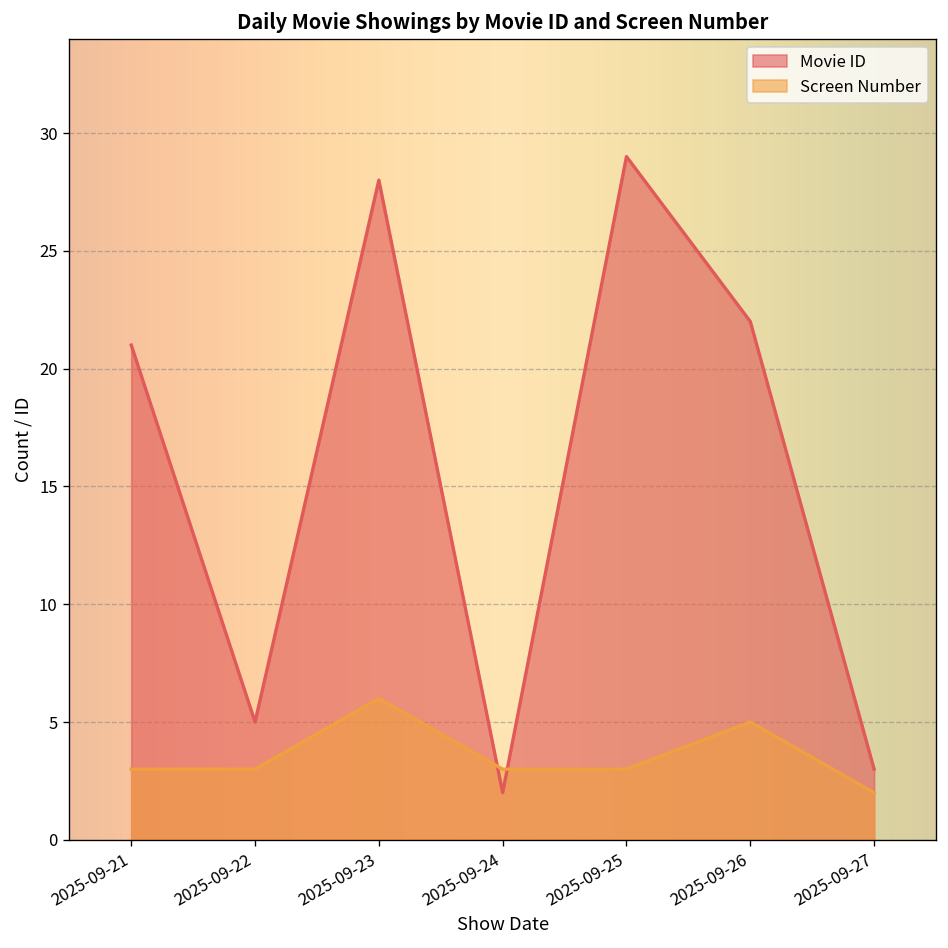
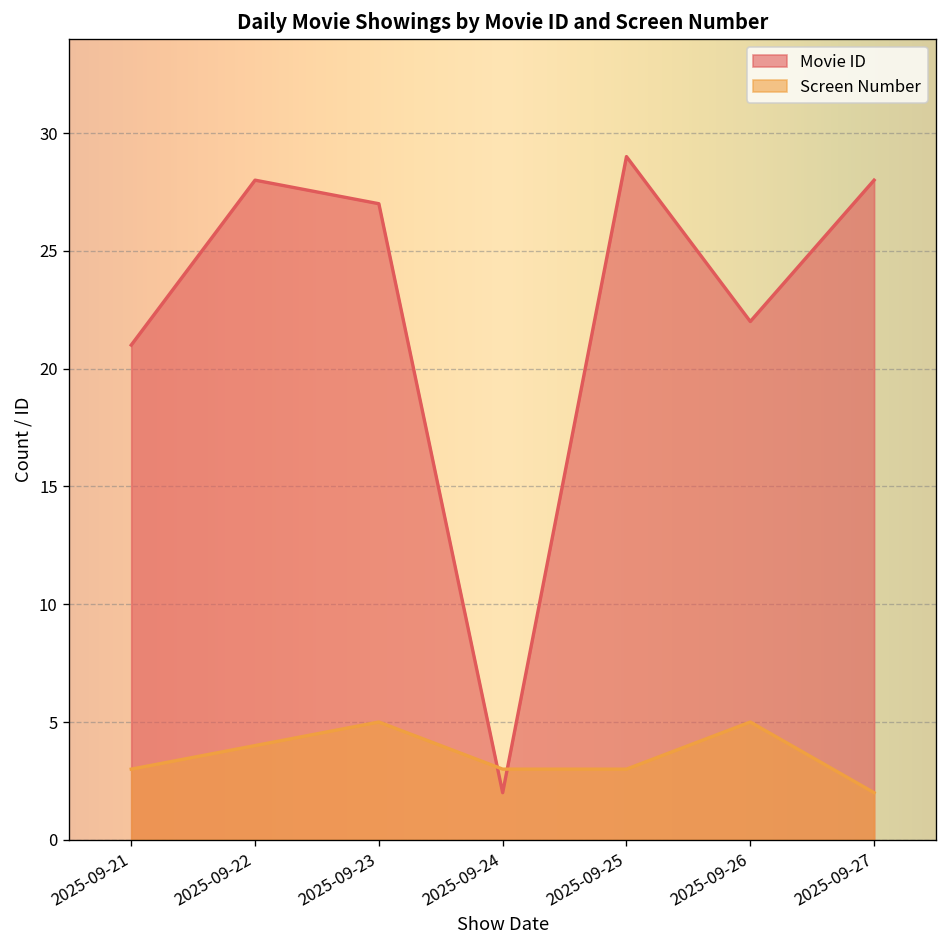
  {
    "Movie ID": {
      "2025-09-21": 21,
-     "2025-09-22": 5,
-     "2025-09-23": 28,
+     "2025-09-22": 28,
+     "2025-09-23": 27,
      "2025-09-24": 2,
      "2025-09-25": 29,
      "2025-09-26": 22,
-     "2025-09-27": 3
+     "2025-09-27": 28
    },
    "Screen Number": {
      "2025-09-21": 3,
-     "2025-09-22": 3,
-     "2025-09-23": 6,
+     "2025-09-22": 4,
+     "2025-09-23": 5,
      "2025-09-24": 3,
      "2025-09-25": 3,
      "2025-09-26": 5,
      "2025-09-27": 2
    }
  }
